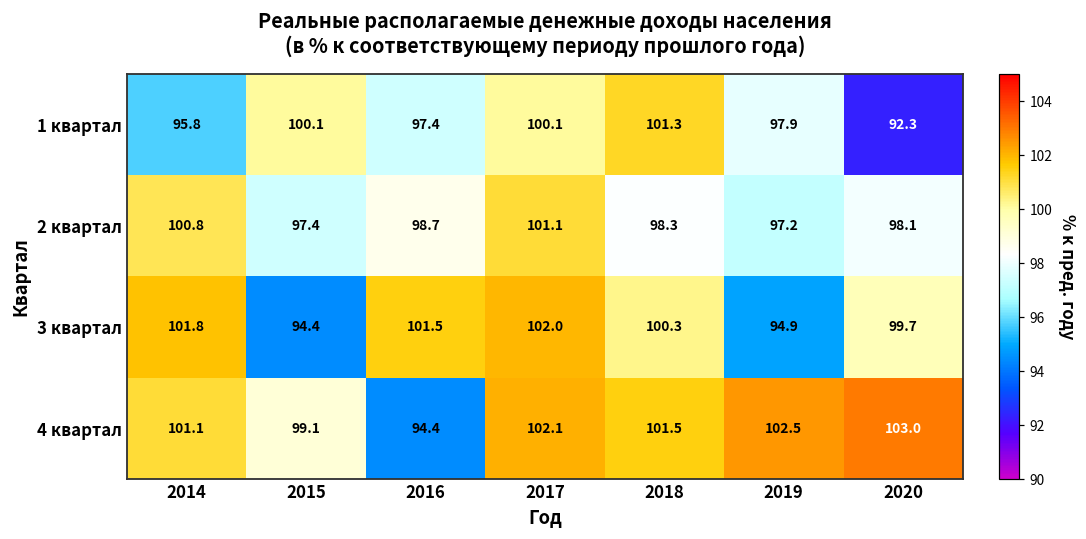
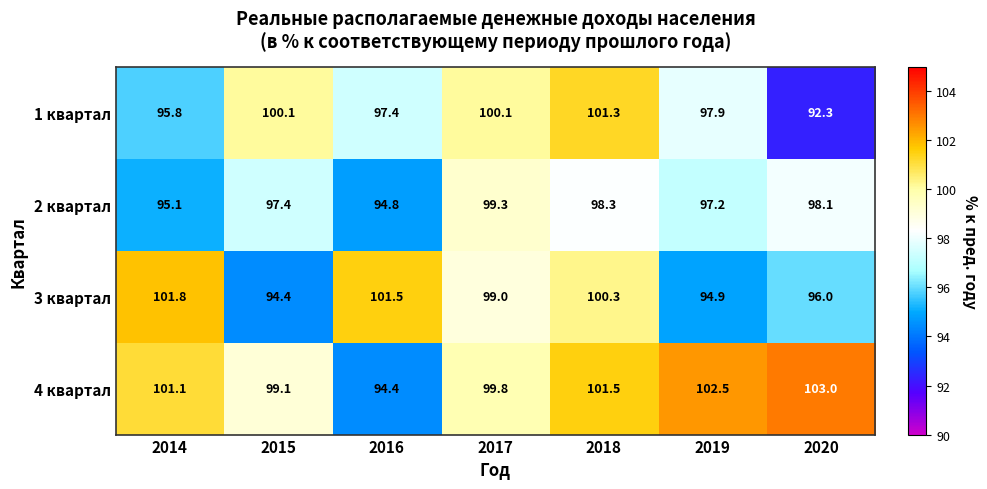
  {
    "1 квартал": {
      "2014": 95.8,
      "2015": 100.1,
      "2016": 97.4,
      "2017": 100.1,
      "2018": 101.3,
      "2019": 97.9,
      "2020": 92.3
    },
    "2 квартал": {
-     "2014": 100.8,
+     "2014": 95.1,
      "2015": 97.4,
-     "2016": 98.7,
-     "2017": 101.1,
+     "2016": 94.8,
+     "2017": 99.3,
      "2018": 98.3,
      "2019": 97.2,
      "2020": 98.1
    },
    "3 квартал": {
      "2014": 101.8,
      "2015": 94.4,
      "2016": 101.5,
-     "2017": 102.0,
+     "2017": 99.0,
      "2018": 100.3,
      "2019": 94.9,
-     "2020": 99.7
+     "2020": 96.0
    },
    "4 квартал": {
      "2014": 101.1,
      "2015": 99.1,
      "2016": 94.4,
-     "2017": 102.1,
+     "2017": 99.8,
      "2018": 101.5,
      "2019": 102.5,
      "2020": 103.0
    }
  }
